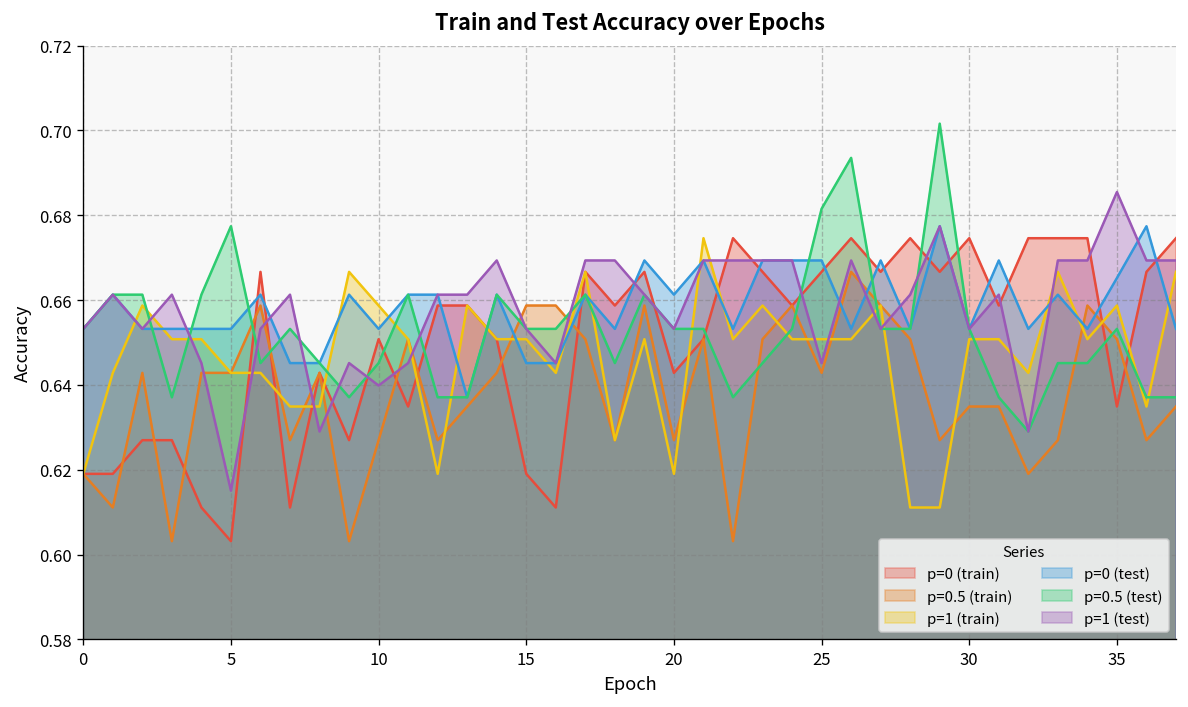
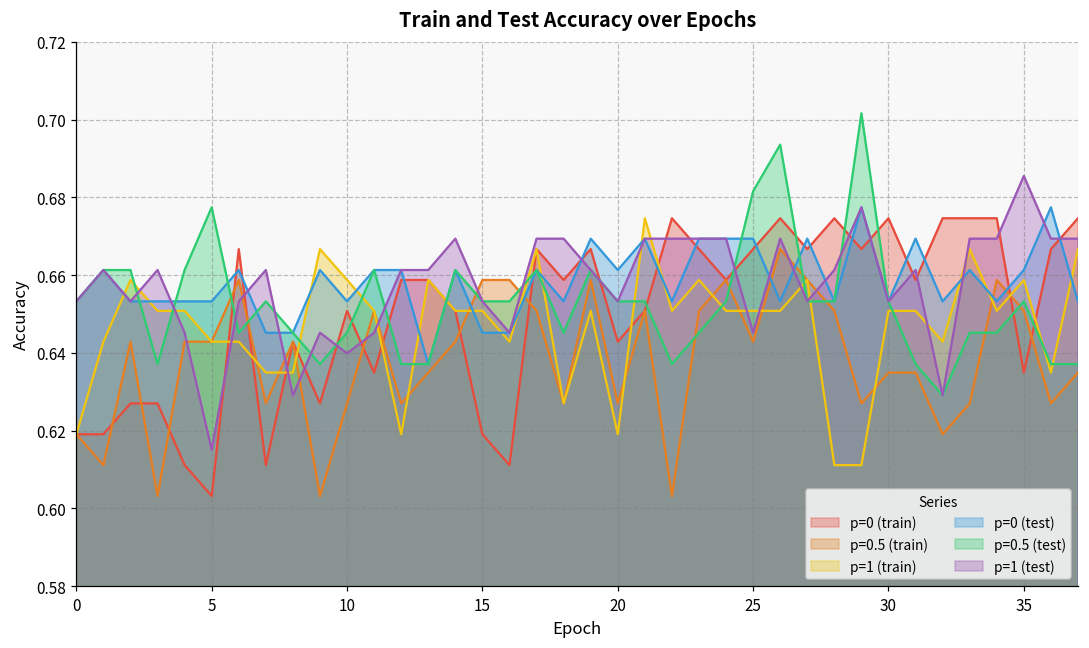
  {
    "p=0 (test)": {
      "5": 0.653,
      "10": 0.653,
      "15": 0.645,
      "20": 0.661,
      "25": 0.669,
-     "35": 0.665
+     "35": 0.661
    },
    "p=0.5 (test)": {
      "5": 0.677,
      "10": 0.645,
      "25": 0.682,
      "35": 0.653
    },
    "p=1 (test)": {
      "5": 0.615,
      "10": 0.640,
      "25": 0.645,
      "35": 0.685
    }
  }
